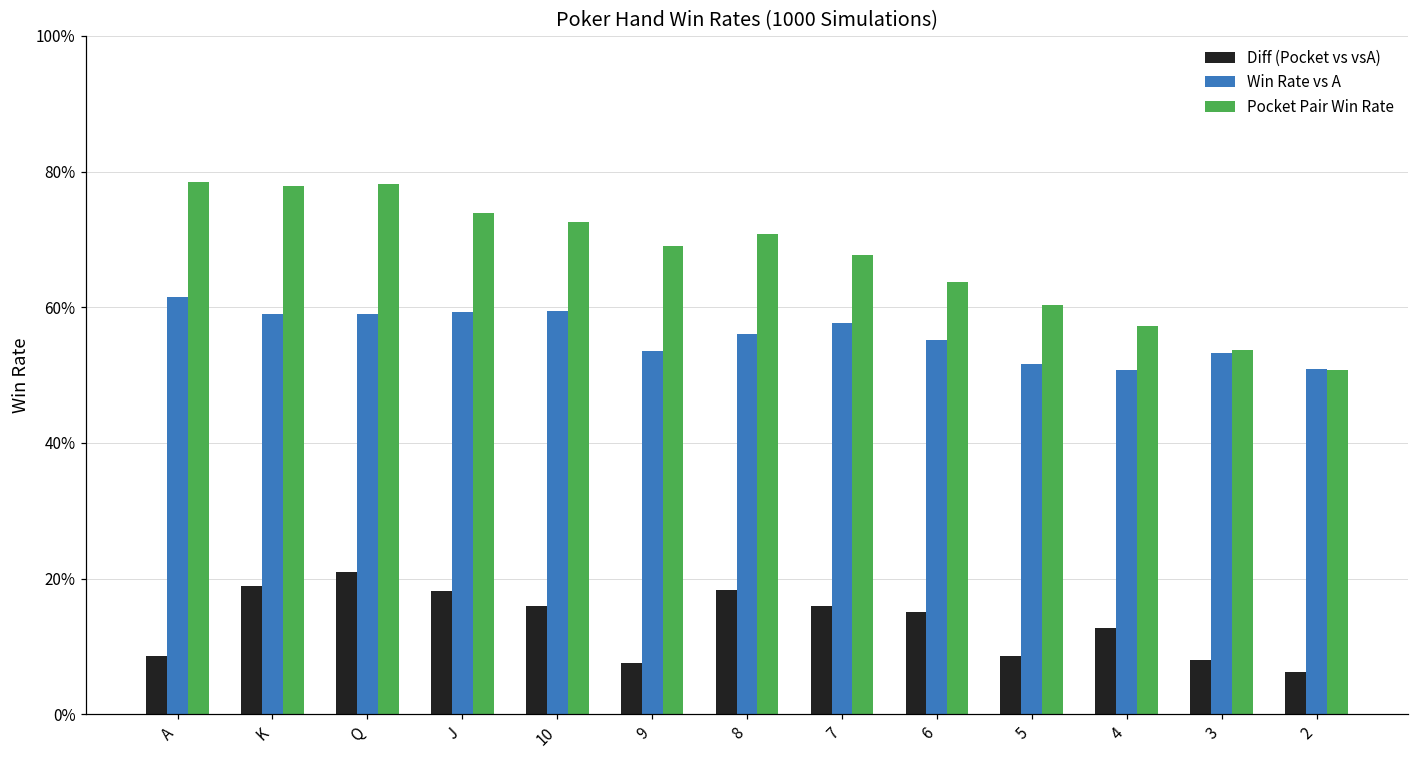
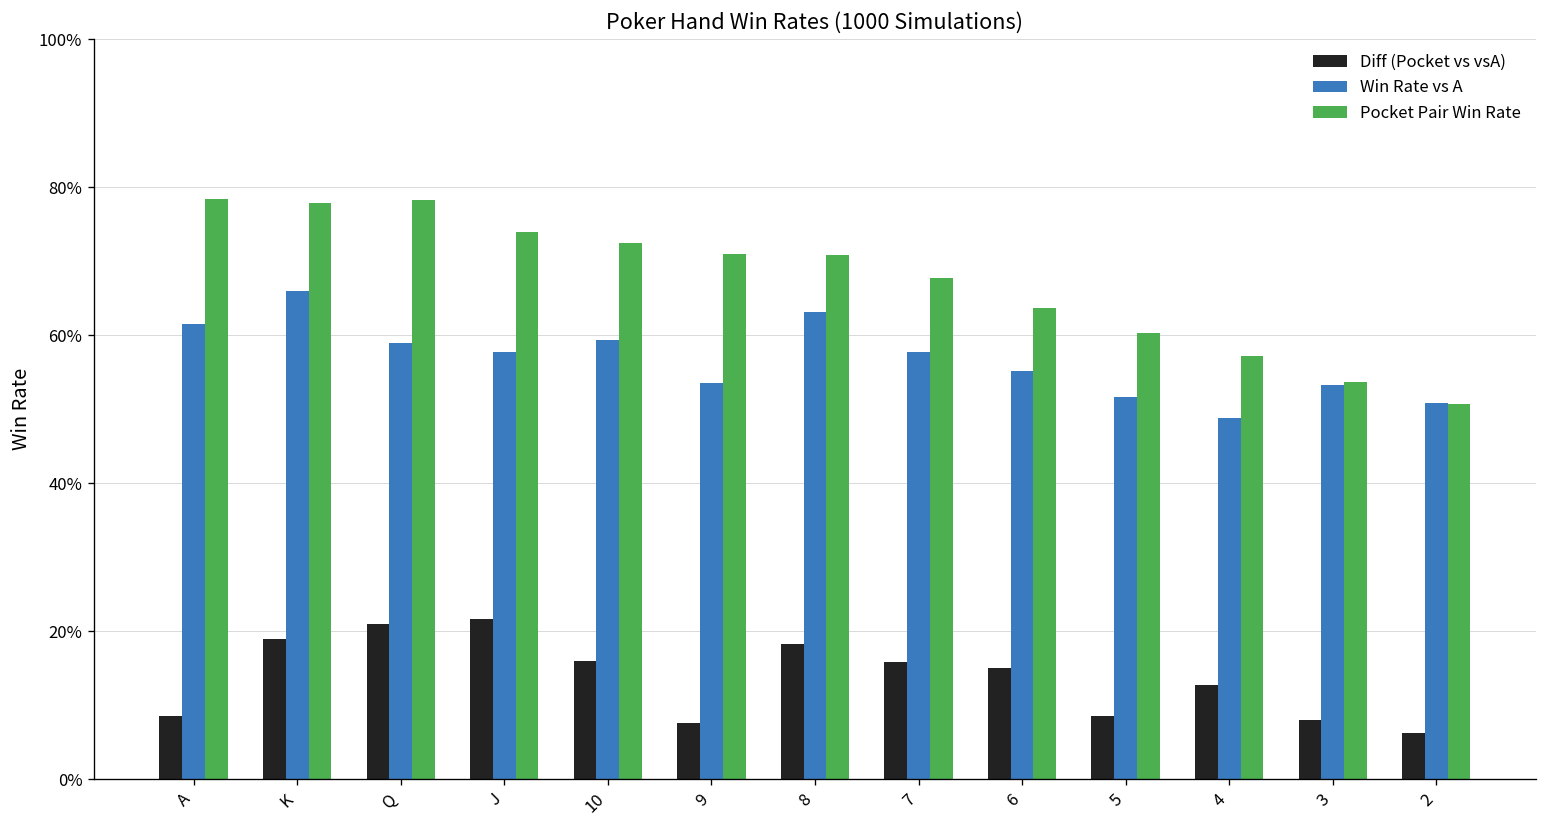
  {
    "Diff (Pocket vs vsA)": {
      "A": "9%",
      "K": "19%",
      "Q": "21%",
-     "J": "18%",
+     "J": "22%",
      "10": "16%",
      "9": "8%",
      "8": "18%",
      "7": "16%",
      "6": "15%",
      "5": "9%",
      "4": "13%",
      "3": "8%",
      "2": "6%"
    },
    "Win Rate vs A": {
      "A": "62%",
-     "K": "59%",
+     "K": "66%",
      "Q": "59%",
-     "J": "59%",
+     "J": "58%",
      "10": "59%",
      "9": "54%",
-     "8": "56%",
+     "8": "63%",
      "7": "58%",
      "6": "55%",
      "5": "52%",
-     "4": "51%",
+     "4": "49%",
      "3": "53%",
      "2": "51%"
    },
    "Pocket Pair Win Rate": {
      "A": "78%",
      "K": "78%",
      "Q": "78%",
      "J": "74%",
      "10": "73%",
-     "9": "69%",
+     "9": "71%",
      "8": "71%",
      "7": "68%",
      "6": "64%",
      "5": "60%",
      "4": "57%",
      "3": "54%",
      "2": "51%"
    }
  }
